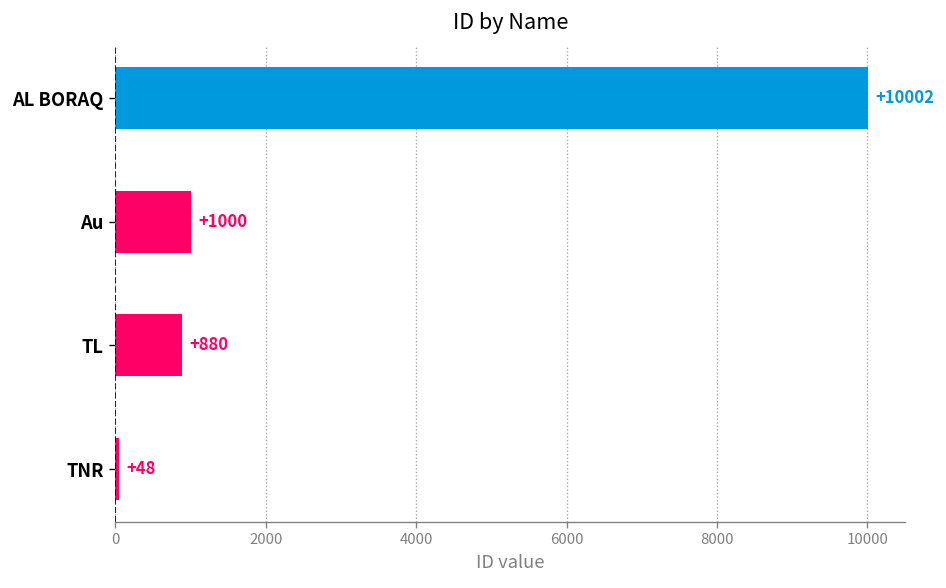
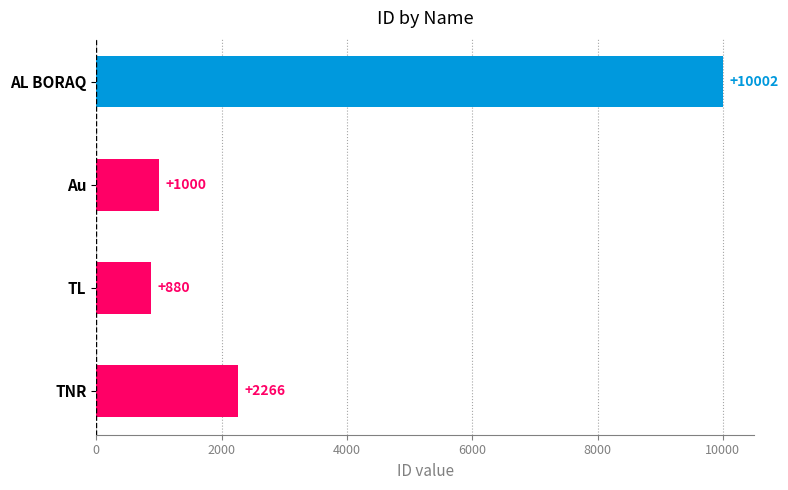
  {
    "AL BORAQ": "+10002",
    "Au": "+1000",
    "TL": "+880",
-   "TNR": "+48"
+   "TNR": "+2266"
  }
